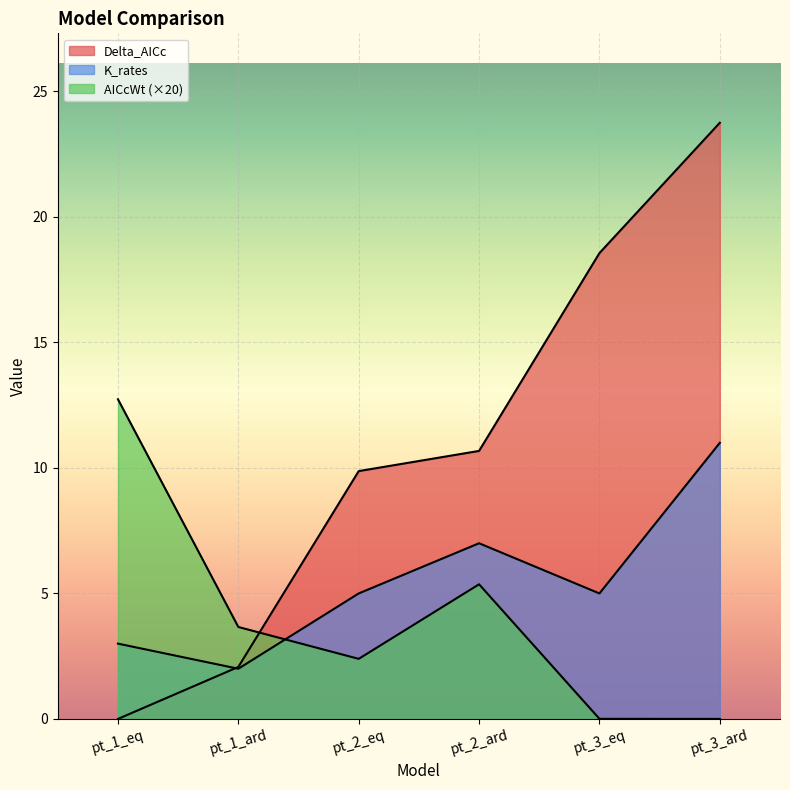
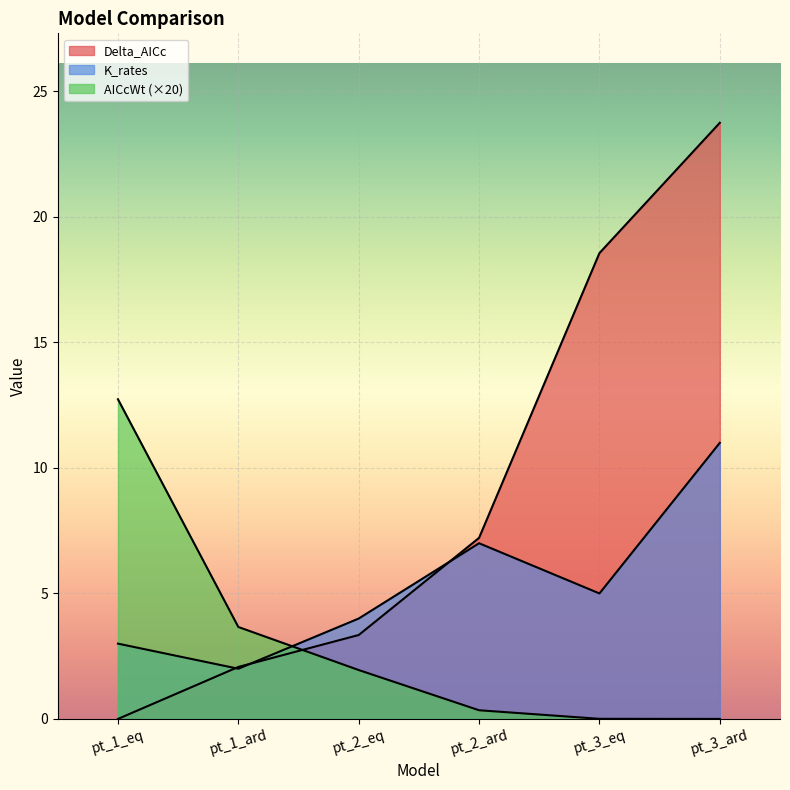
  {
    "Delta_AICc": {
      "pt_1_eq": 0.0,
-     "pt_2_eq": 9.9,
-     "pt_2_ard": 10.7,
+     "pt_2_eq": 3.3,
+     "pt_2_ard": 7.2,
      "pt_3_eq": 18.6,
      "pt_3_ard": 23.8
    },
    "K_rates": {
      "pt_1_eq": 3,
-     "pt_2_eq": 5,
+     "pt_2_eq": 4,
      "pt_2_ard": 7,
      "pt_3_eq": 5,
      "pt_3_ard": 11
    },
    "AICcWt (×20)": {
      "pt_1_eq": 12.7,
      "pt_1_ard": 3.7,
-     "pt_2_eq": 2.4,
-     "pt_2_ard": 5.4,
+     "pt_2_eq": 1.9,
+     "pt_2_ard": 0.3,
      "pt_3_eq": 0.0,
      "pt_3_ard": 0.0
    }
  }
